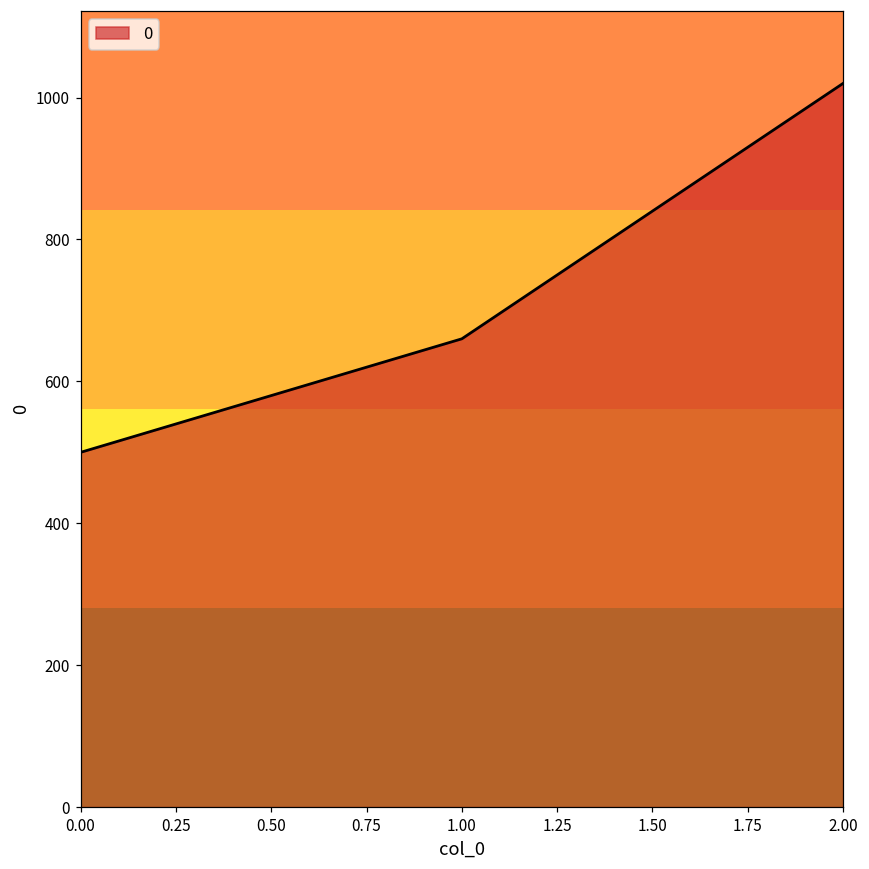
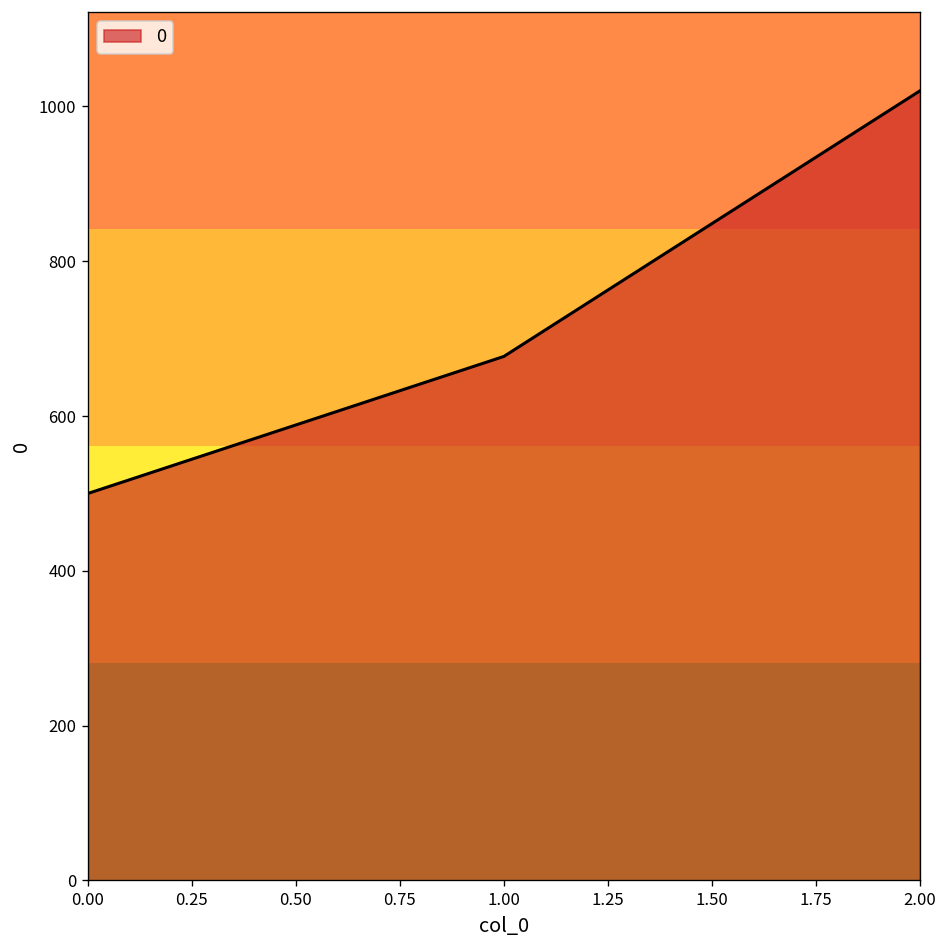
  {
    "0.00": 500,
-   "1.00": 660,
+   "1.00": 680,
    "2.00": 1020
  }
